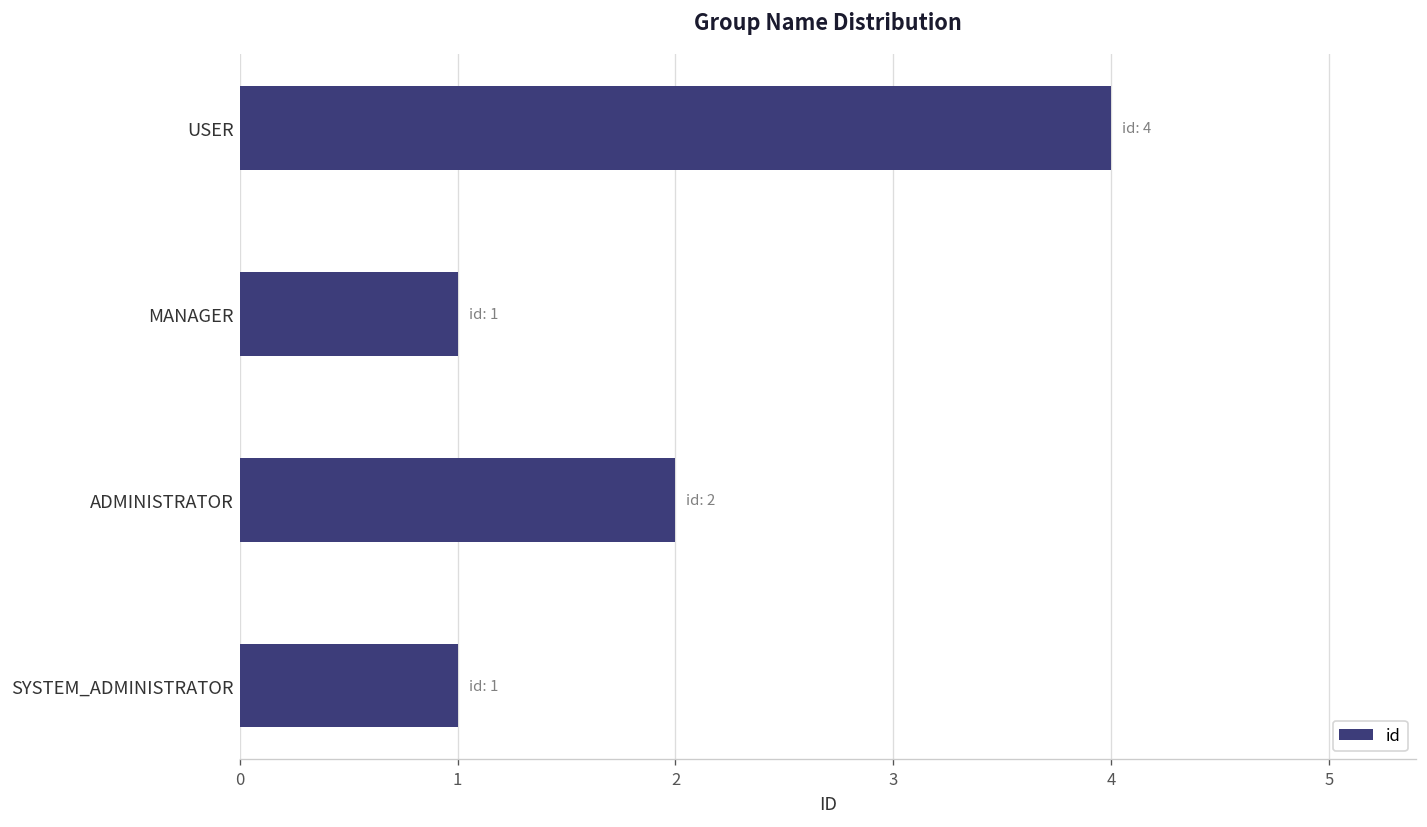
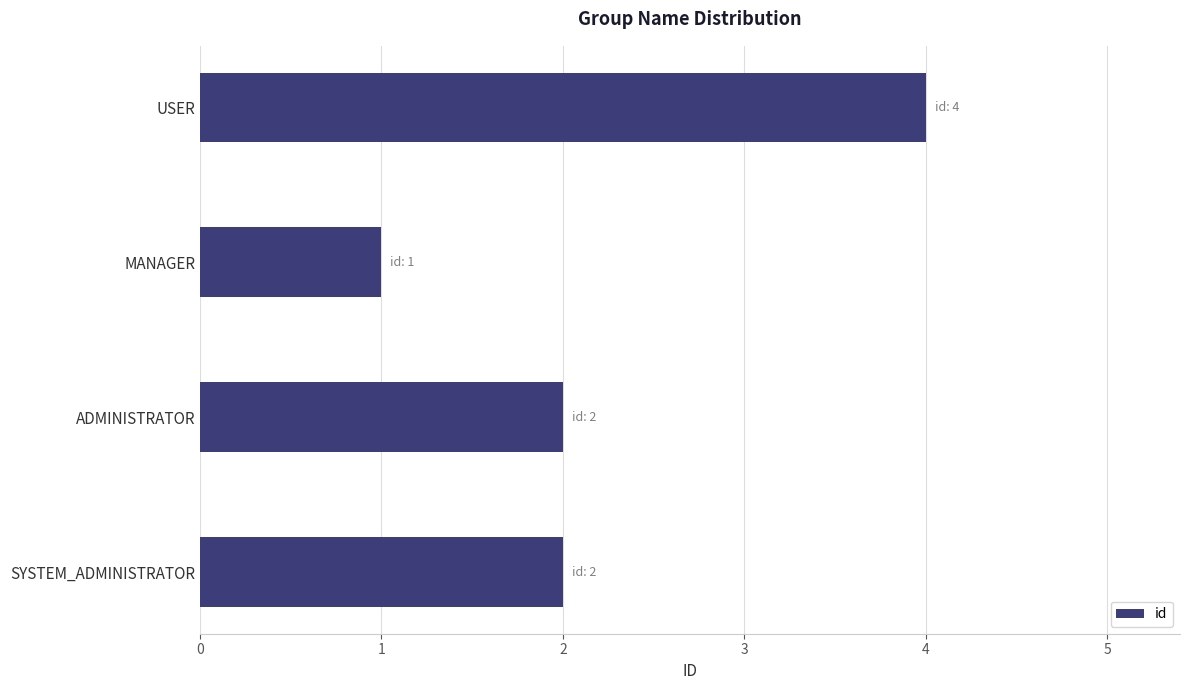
  {
    "USER": 4,
    "MANAGER": 1,
    "ADMINISTRATOR": 2,
-   "SYSTEM_ADMINISTRATOR": 1
+   "SYSTEM_ADMINISTRATOR": 2
  }
